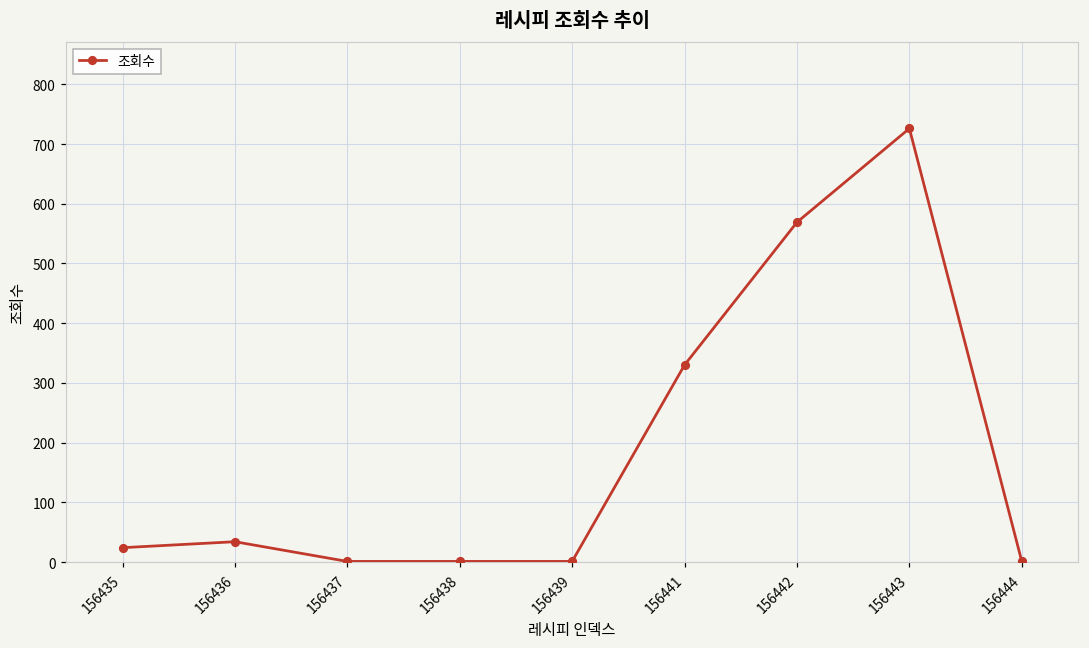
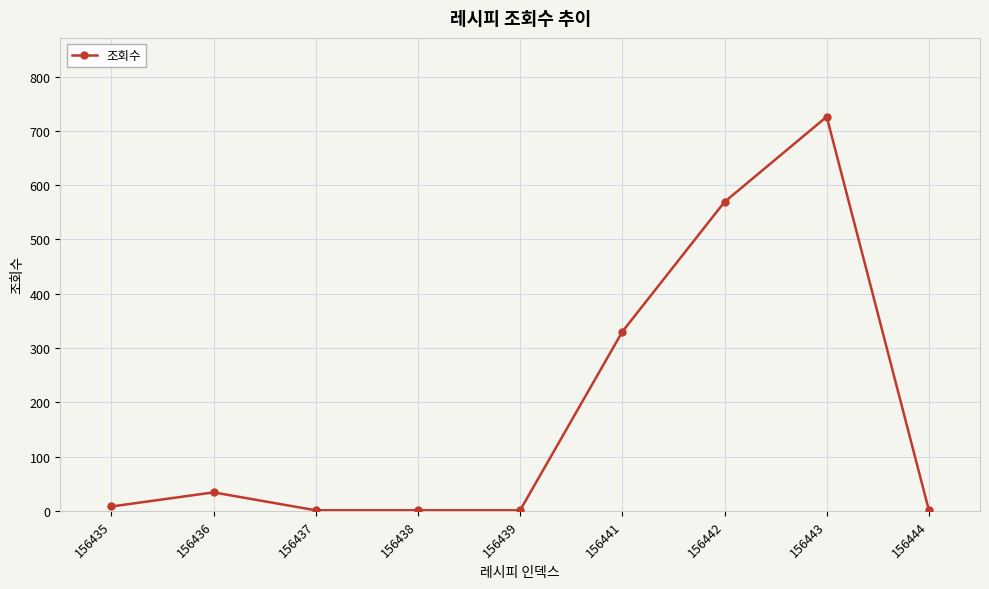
  {
-   "156435": 20,
+   "156435": 10,
    "156436": 30,
    "156437": 0,
    "156438": 0,
    "156439": 0,
    "156441": 330,
    "156442": 570,
    "156443": 730,
    "156444": 0
  }
